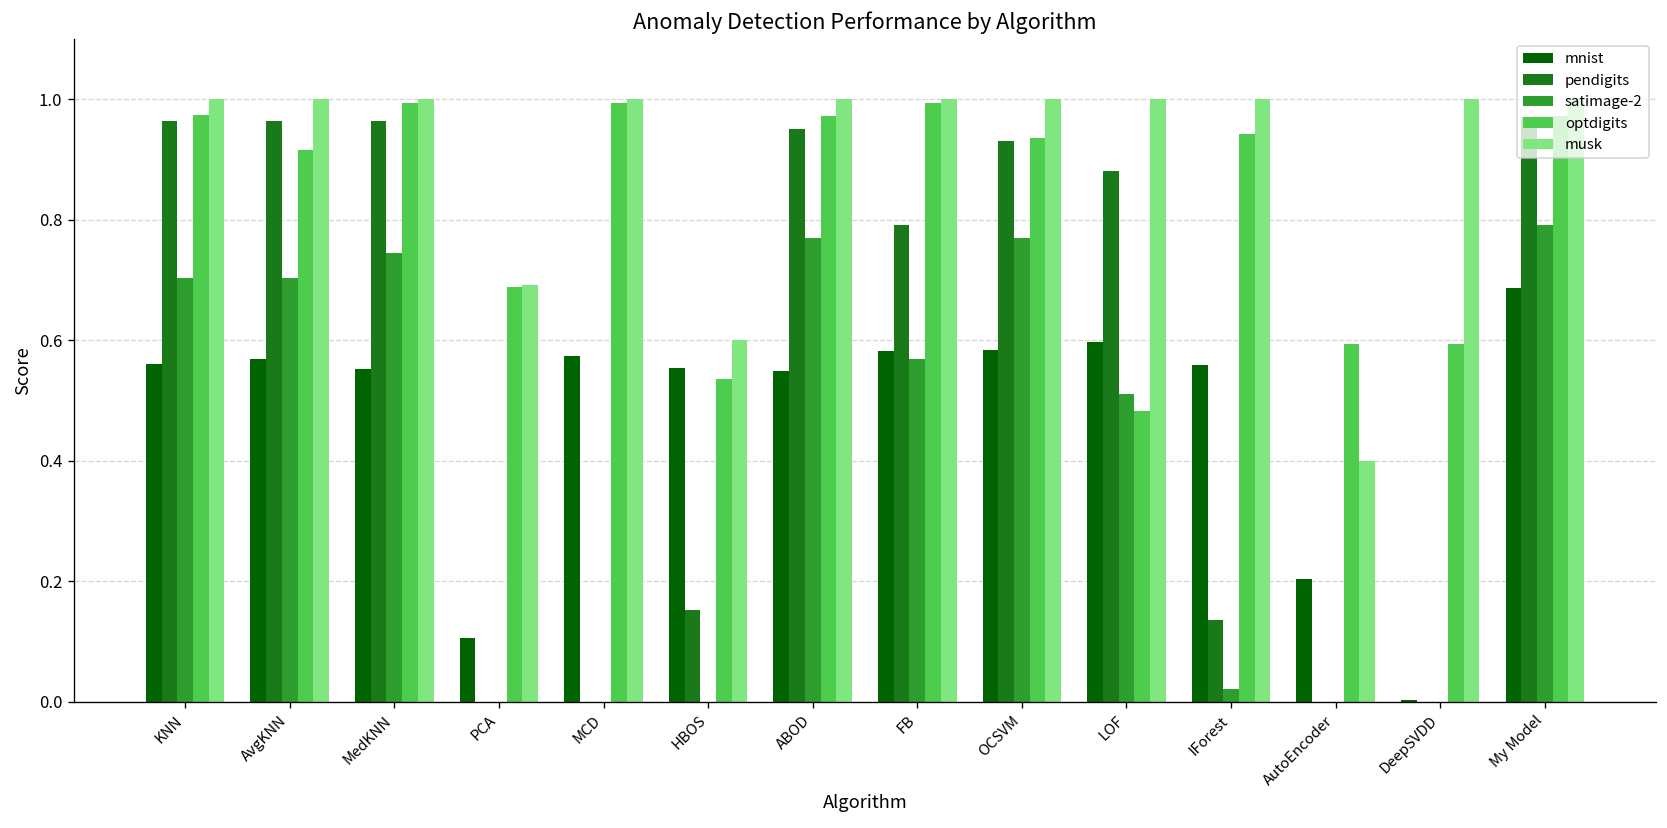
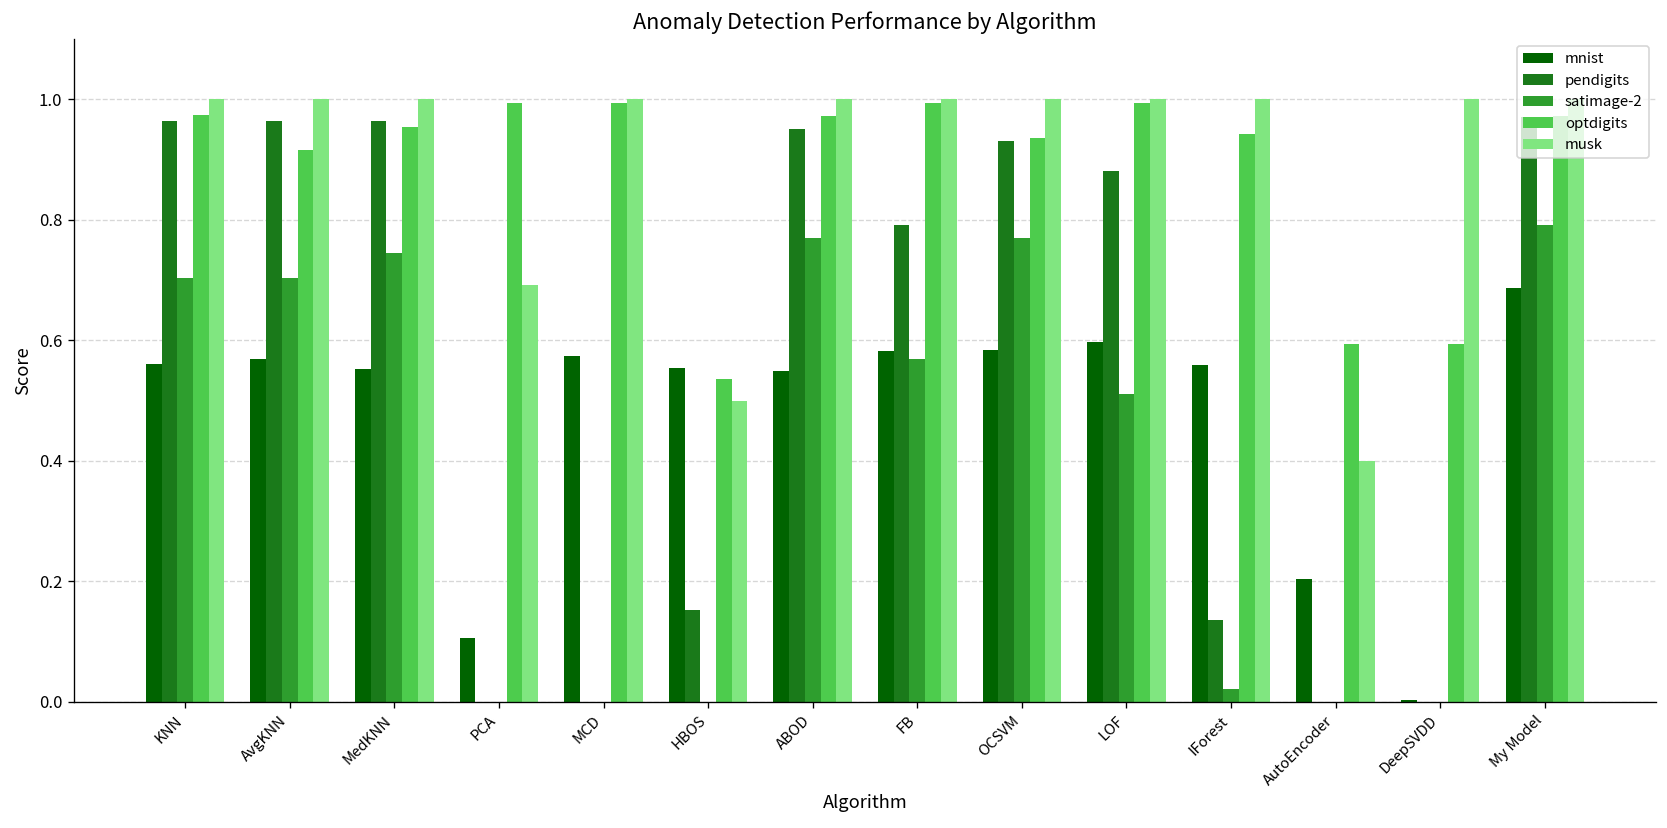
  {
    "optdigits": {
      "KNN": 0.97,
      "AvgKNN": 0.92,
-     "MedKNN": 0.99,
-     "PCA": 0.69,
+     "MedKNN": 0.95,
+     "PCA": 0.99,
      "MCD": 0.99,
      "HBOS": 0.54,
      "ABOD": 0.97,
      "FB": 0.99,
      "OCSVM": 0.94,
-     "LOF": 0.48,
+     "LOF": 0.99,
      "IForest": 0.94,
      "AutoEncoder": 0.59,
      "DeepSVDD": 0.59
    },
    "musk": {
      "KNN": 1.0,
      "AvgKNN": 1.0,
      "MedKNN": 1.0,
      "PCA": 0.69,
      "MCD": 1.0,
-     "HBOS": 0.6,
+     "HBOS": 0.5,
      "ABOD": 1.0,
      "FB": 1.0,
      "OCSVM": 1.0,
      "LOF": 1.0,
      "IForest": 1.0,
      "AutoEncoder": 0.4,
      "DeepSVDD": 1.0
    }
  }
